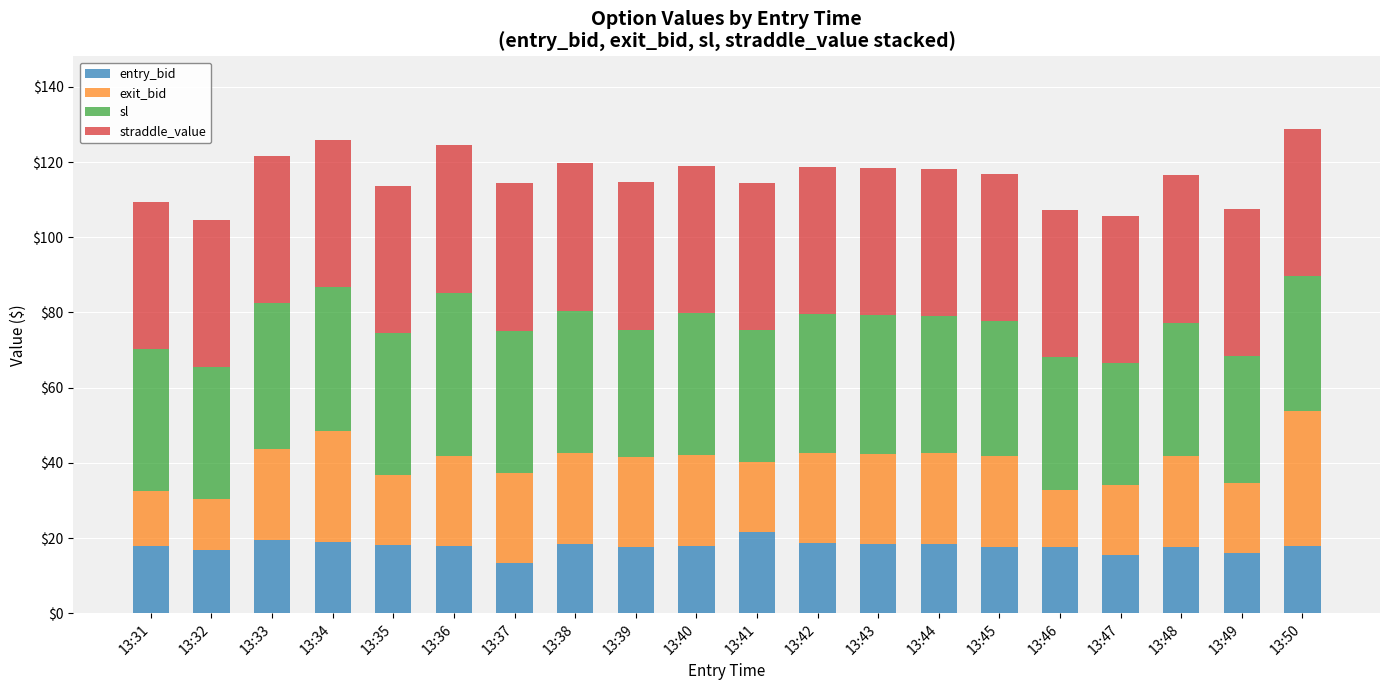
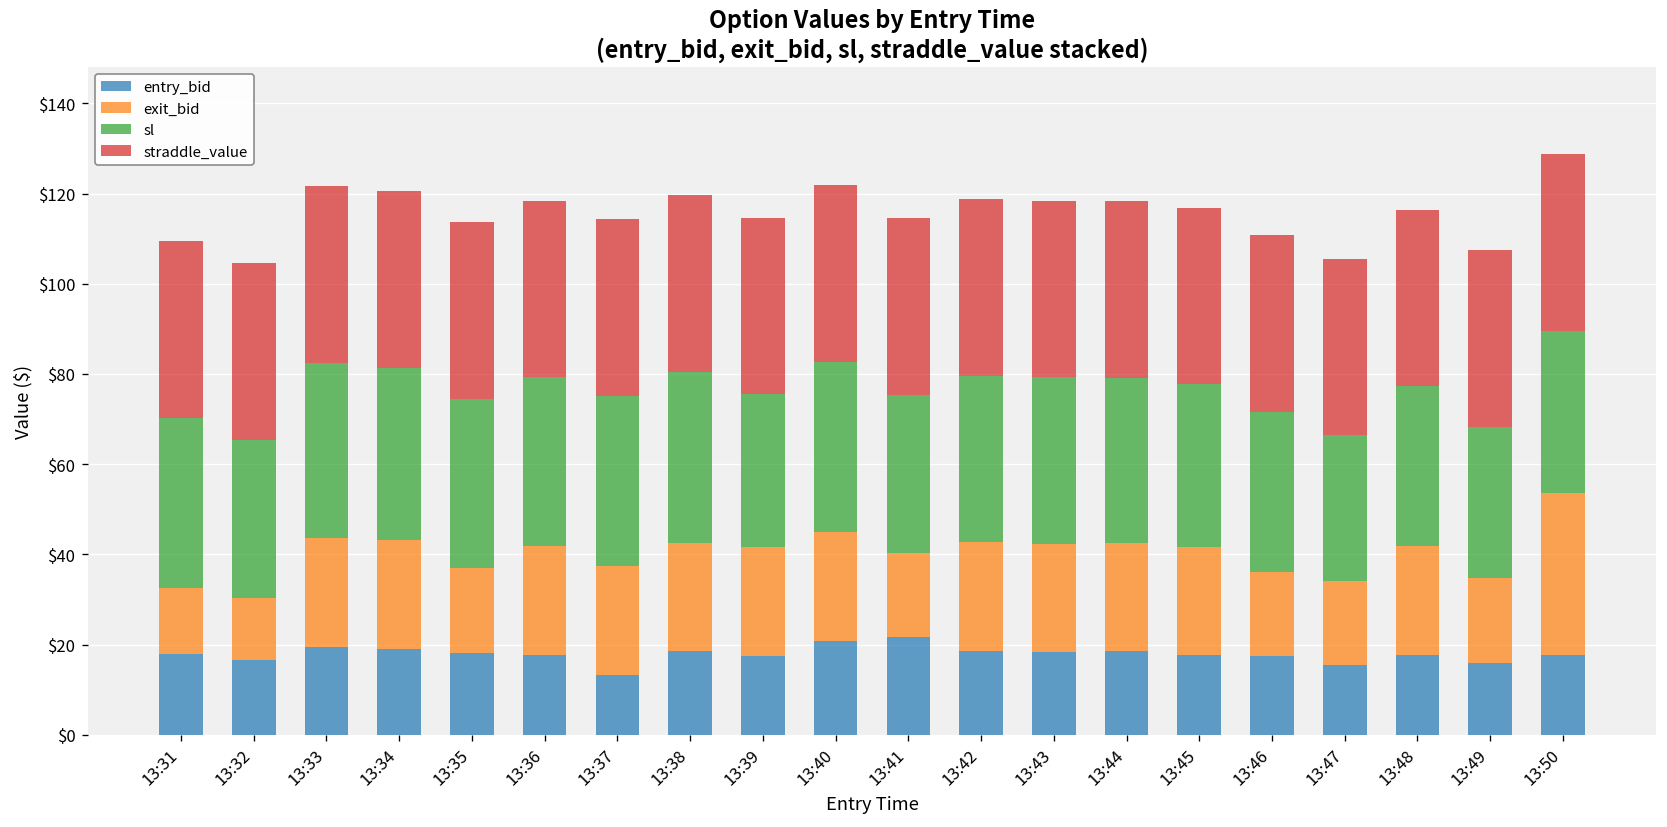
  {
    "entry_bid": {
      "13:31": "$18",
      "13:32": "$17",
      "13:33": "$20",
      "13:34": "$19",
      "13:35": "$18",
      "13:36": "$18",
      "13:37": "$13",
      "13:38": "$19",
      "13:39": "$18",
-     "13:40": "$18",
+     "13:40": "$21",
      "13:41": "$22",
      "13:42": "$19",
      "13:43": "$18",
      "13:44": "$19",
      "13:45": "$18",
      "13:46": "$18",
      "13:47": "$15",
      "13:48": "$18",
      "13:49": "$16",
      "13:50": "$18"
    },
    "exit_bid": {
      "13:31": "$15",
      "13:32": "$14",
      "13:33": "$24",
-     "13:34": "$29",
+     "13:34": "$24",
      "13:35": "$19",
      "13:36": "$24",
      "13:37": "$24",
      "13:38": "$24",
      "13:39": "$24",
      "13:40": "$24",
      "13:41": "$19",
      "13:42": "$24",
      "13:43": "$24",
      "13:44": "$24",
      "13:45": "$24",
-     "13:46": "$15",
+     "13:46": "$19",
      "13:47": "$19",
      "13:48": "$24",
      "13:49": "$19",
      "13:50": "$36"
    },
    "sl": {
      "13:31": "$38",
      "13:32": "$35",
      "13:33": "$39",
      "13:34": "$38",
      "13:35": "$38",
-     "13:36": "$43",
+     "13:36": "$37",
      "13:37": "$38",
      "13:38": "$38",
      "13:39": "$34",
      "13:40": "$38",
      "13:41": "$35",
      "13:42": "$37",
      "13:43": "$37",
      "13:44": "$37",
      "13:45": "$36",
      "13:46": "$35",
      "13:47": "$32",
      "13:48": "$35",
      "13:49": "$34",
      "13:50": "$36"
    },
    "straddle_value": {
      "13:31": "$39",
      "13:32": "$39",
      "13:33": "$39",
      "13:34": "$39",
      "13:35": "$39",
      "13:36": "$39",
      "13:37": "$39",
      "13:38": "$39",
      "13:39": "$39",
      "13:40": "$39",
      "13:41": "$39",
      "13:42": "$39",
      "13:43": "$39",
      "13:44": "$39",
      "13:45": "$39",
      "13:46": "$39",
      "13:47": "$39",
      "13:48": "$39",
      "13:49": "$39",
      "13:50": "$39"
    }
  }
